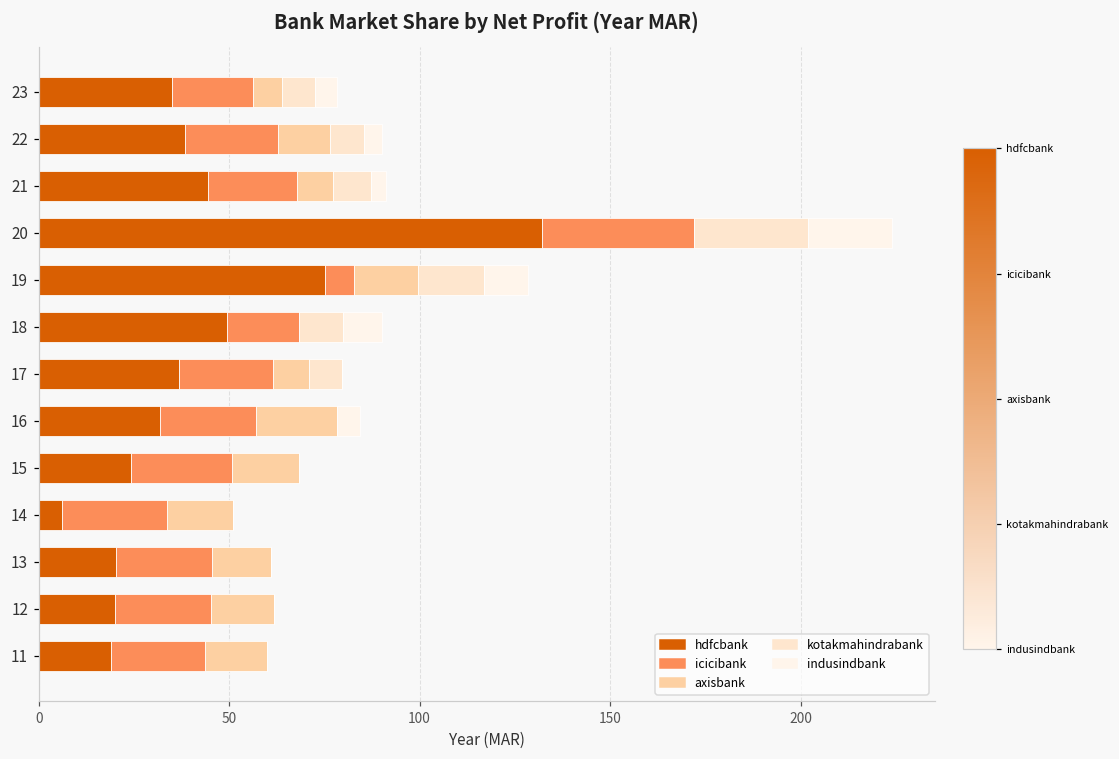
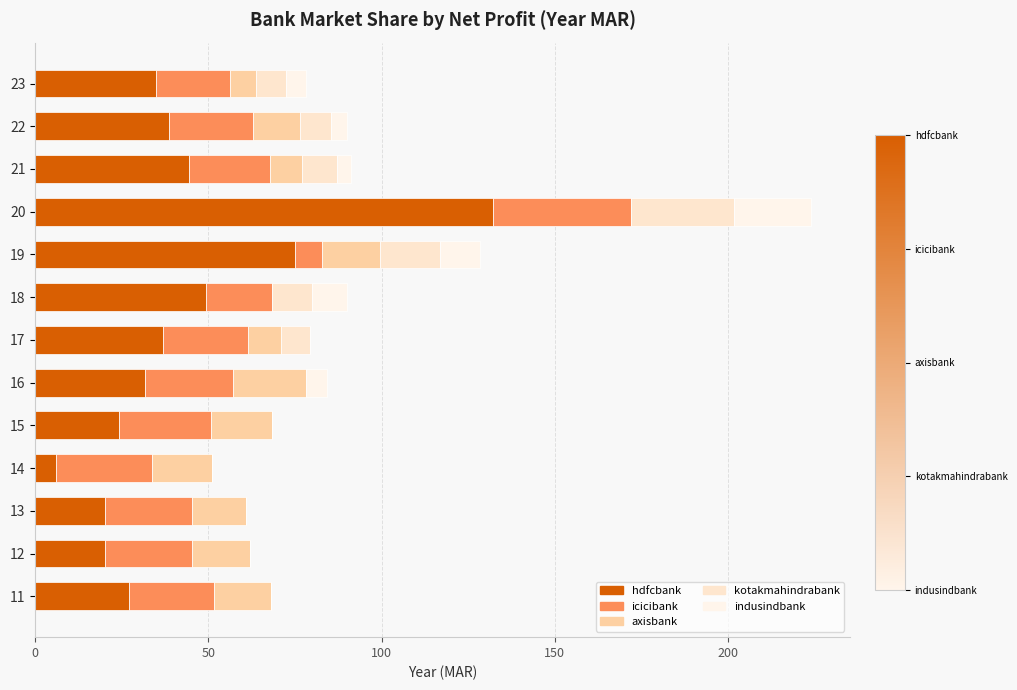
  {
    "hdfcbank": {
      "23": 35,
      "22": 39,
      "21": 45,
      "20": 132,
      "19": 75,
      "18": 49,
      "17": 37,
      "16": 32,
      "15": 24,
      "14": 6,
      "13": 20,
      "12": 20,
-     "11": 19
+     "11": 27
    },
    "icicibank": {
      "23": 21,
      "22": 24,
      "21": 23,
      "20": 40,
      "19": 8,
      "18": 19,
      "17": 25,
      "16": 25,
      "15": 27,
      "14": 27,
      "13": 25,
      "12": 25,
      "11": 25
    }
  }
